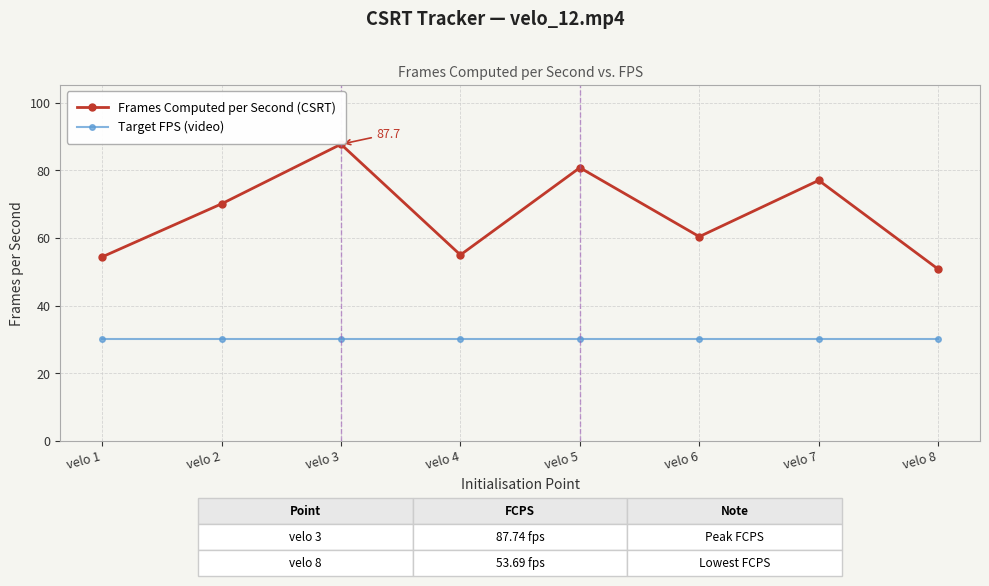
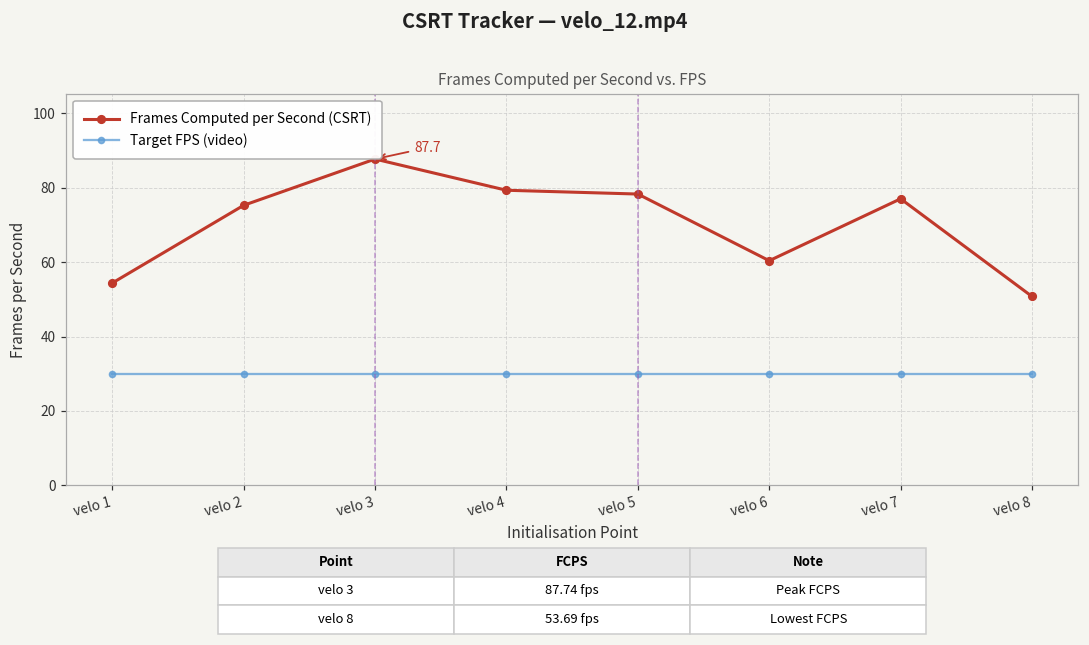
  {
    "Frames Computed per Second (CSRT)": {
      "velo 1": 54,
-     "velo 2": 70,
-     "velo 4": 55,
-     "velo 5": 81,
+     "velo 2": 75,
+     "velo 4": 79,
+     "velo 5": 78,
      "velo 6": 60,
      "velo 7": 77,
      "velo 8": 51
    },
    "Target FPS (video)": {
      "velo 1": 30,
      "velo 2": 30,
      "velo 3": 30,
      "velo 4": 30,
      "velo 5": 30,
      "velo 6": 30,
      "velo 7": 30,
      "velo 8": 30
    }
  }
